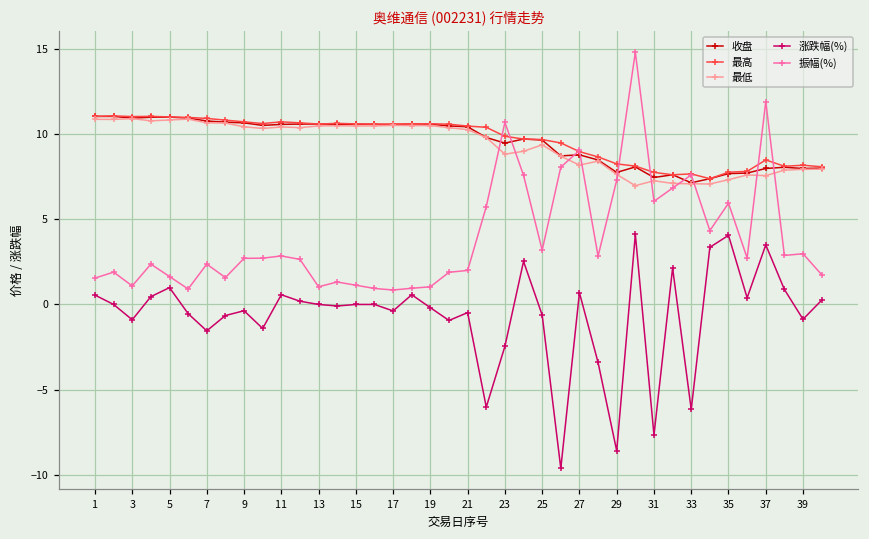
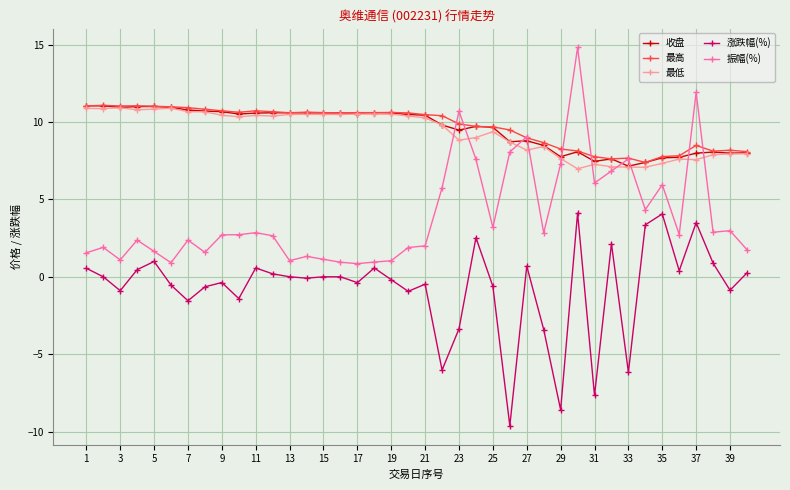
  {
    "收盘": {
      "23": 9.5,
      "27": 8.8,
      "31": 7.5,
      "37": 8.0
    },
    "最高": {
      "23": 9.9,
      "29": 8.3,
      "31": 7.8,
      "37": 8.5,
      "39": 8.2
    },
    "涨跌幅(%)": {
      "1": 0.6,
      "3": -0.9,
      "5": 1.0,
      "7": -1.6,
      "9": -0.4,
      "11": 0.6,
      "13": 0.0,
      "15": 0.0,
      "17": -0.4,
      "19": -0.2,
      "21": -0.5,
-     "23": -2.5,
+     "23": -3.4,
      "25": -0.6,
      "27": 0.7,
      "29": -8.6,
      "31": -7.7,
      "33": -6.2,
      "35": 4.1,
      "37": 3.5,
      "39": -0.9
    }
  }
